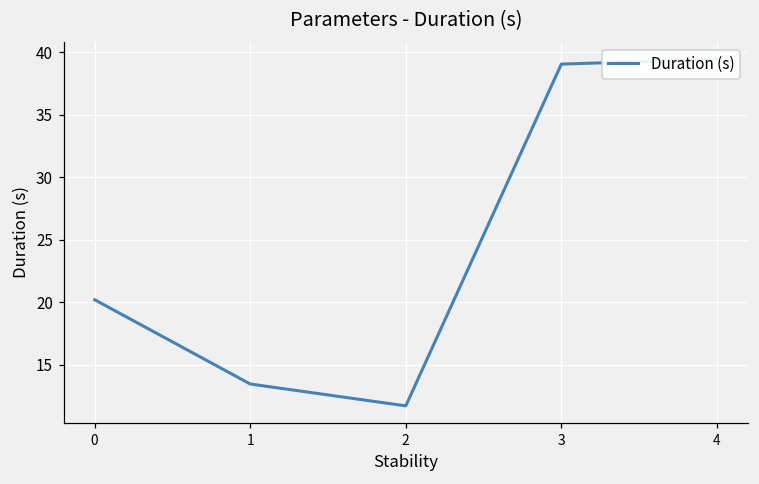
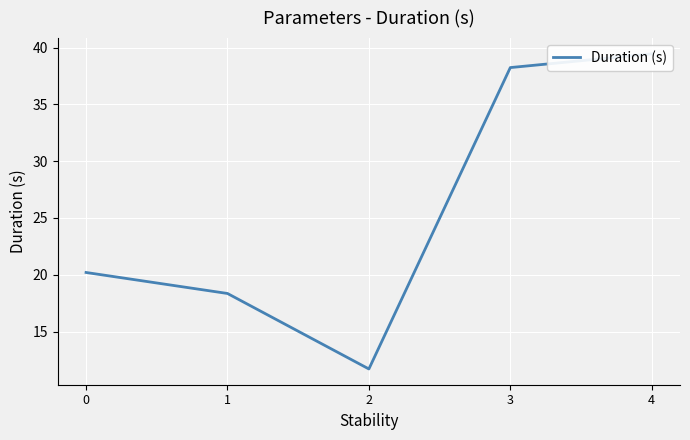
  {
    "0": 20.2,
-   "1": 13.5,
+   "1": 18.4,
    "2": 11.7,
-   "3": 39.1
+   "3": 38.3
  }
